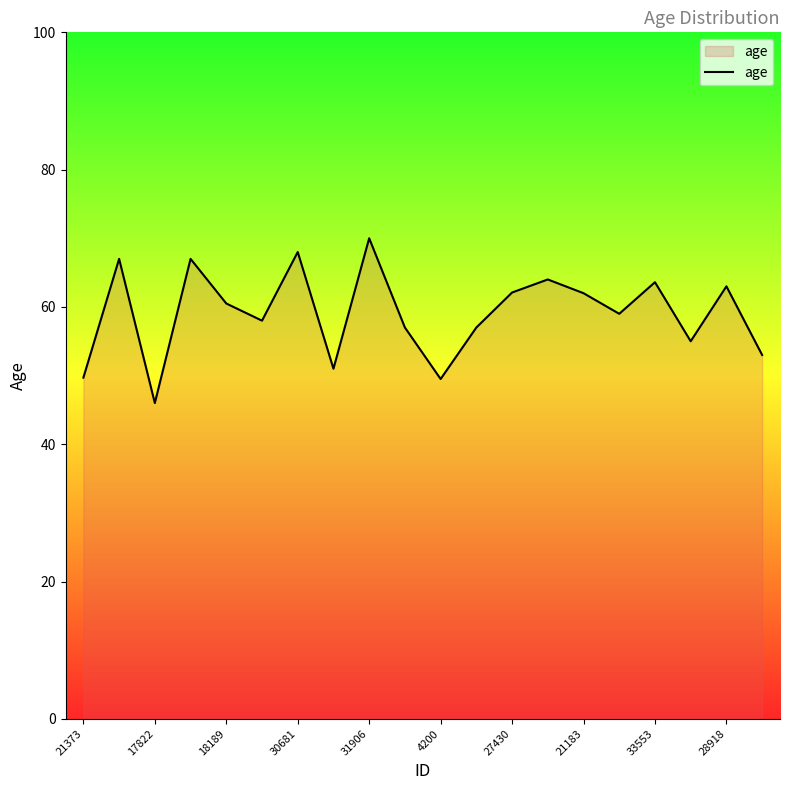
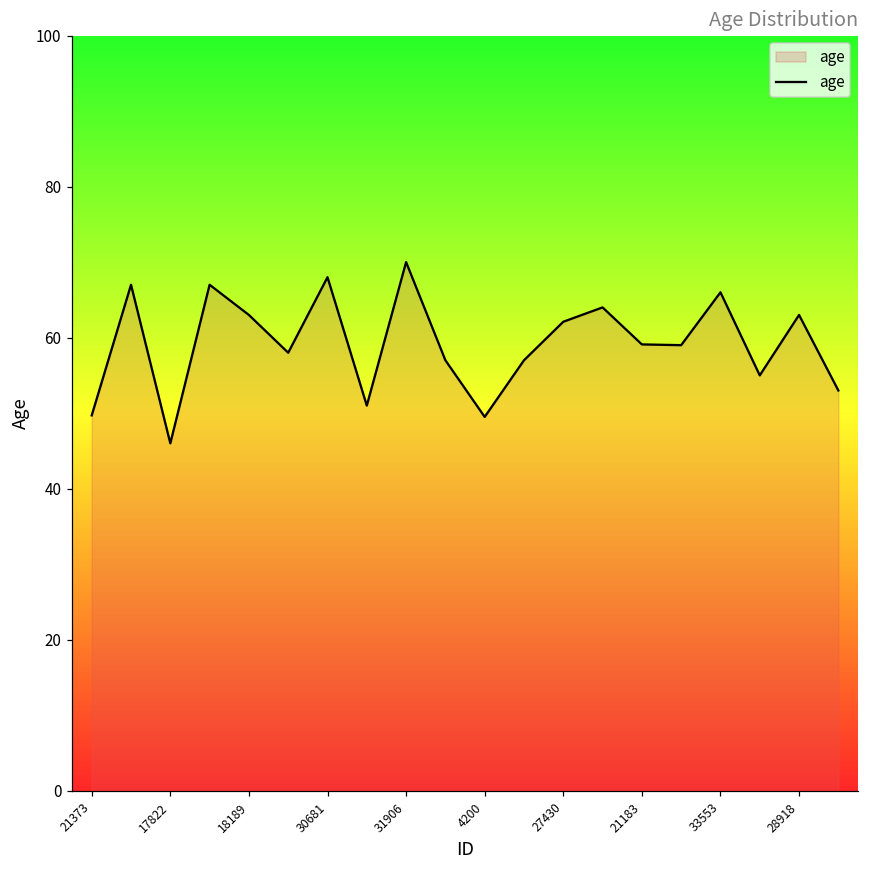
  {
    "21373": 50,
    "17822": 46,
-   "18189": 61,
+   "18189": 63,
    "30681": 68,
    "31906": 70,
    "4200": 50,
    "27430": 62,
-   "21183": 62,
-   "33553": 64,
+   "21183": 59,
+   "33553": 66,
    "28918": 63
  }
